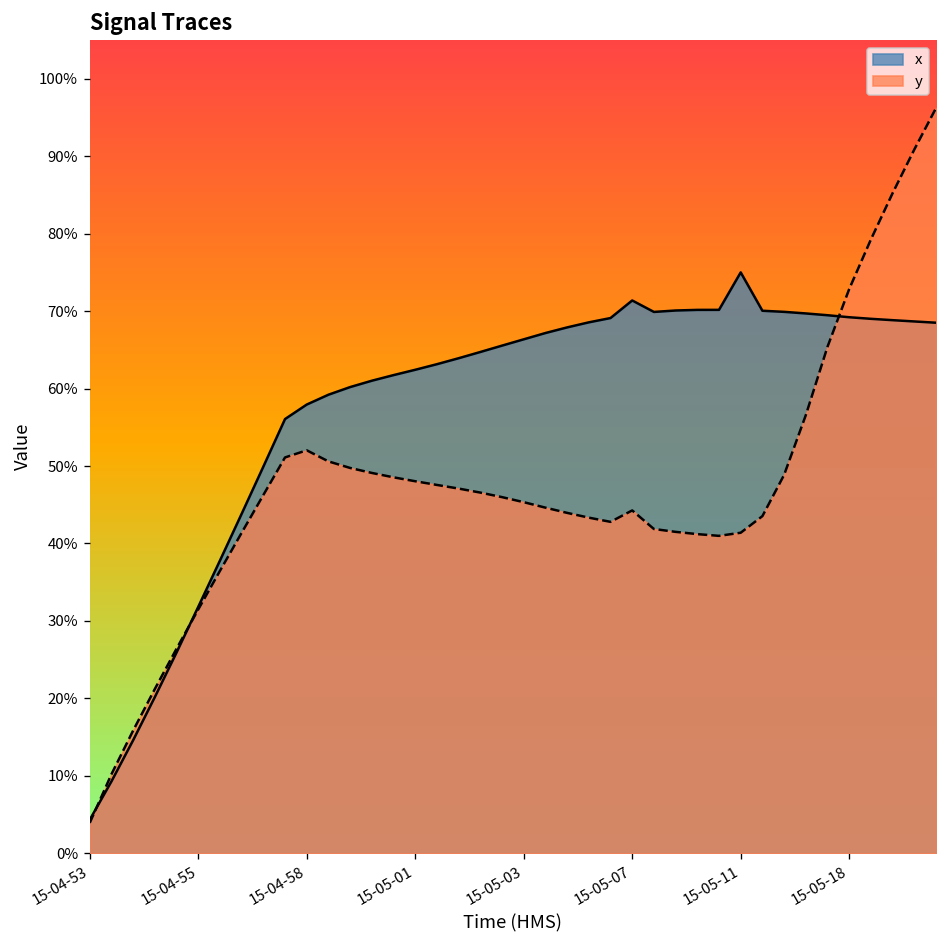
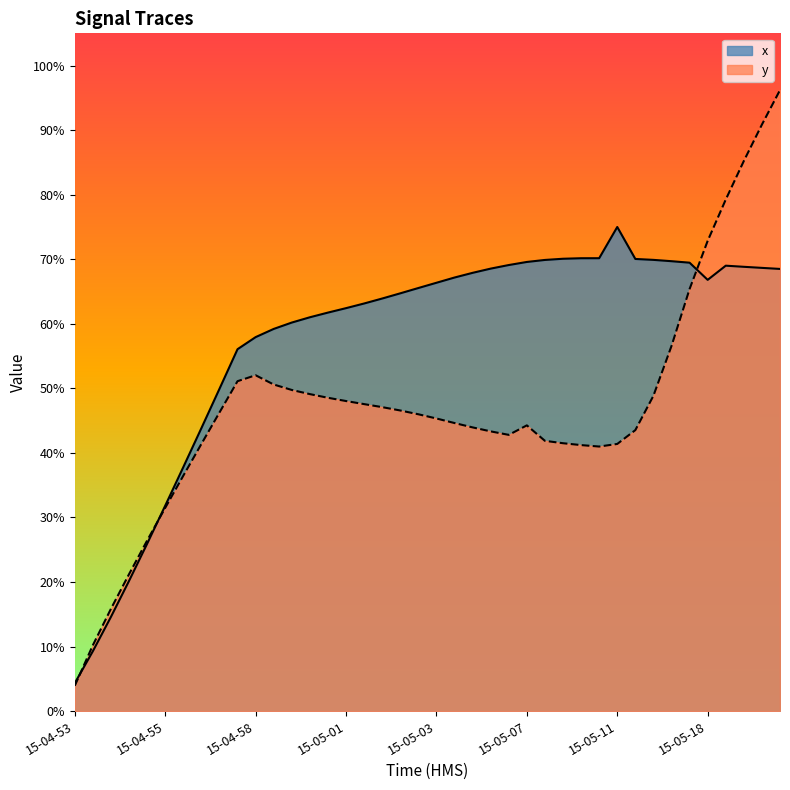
  {
    "x": {
-     "15-05-07": "71%",
+     "15-05-07": "70%",
      "15-05-11": "75%",
-     "15-05-18": "69%"
+     "15-05-18": "67%"
    },
    "y": {
      "15-05-07": "44%",
      "15-05-11": "41%",
      "15-05-18": "73%"
    }
  }
